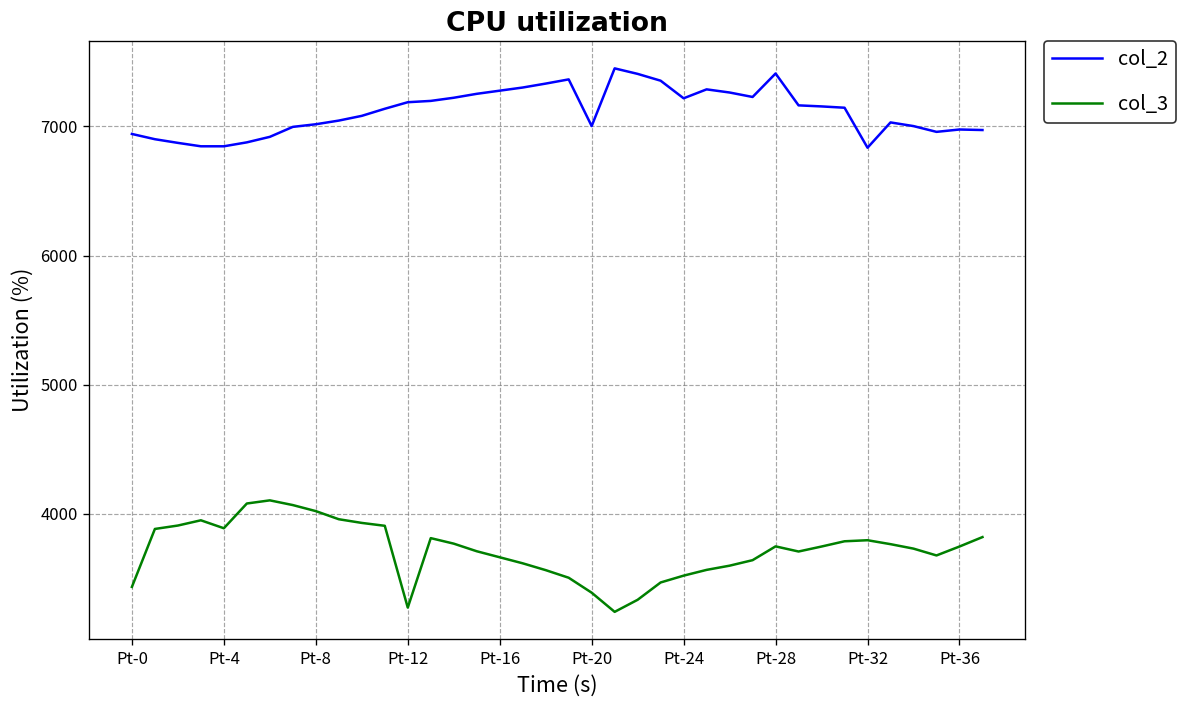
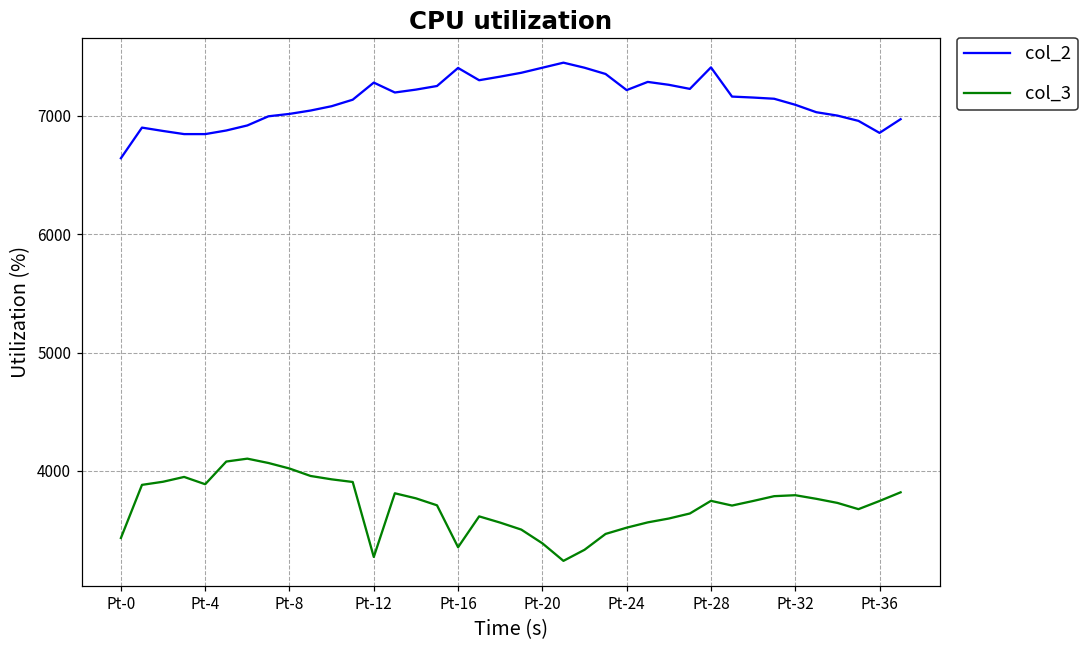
  {
    "col_2": {
-     "Pt-0": 6940,
+     "Pt-0": 6640,
      "Pt-4": 6850,
      "Pt-8": 7020,
-     "Pt-12": 7190,
-     "Pt-16": 7280,
-     "Pt-20": 7000,
+     "Pt-12": 7280,
+     "Pt-16": 7410,
+     "Pt-20": 7410,
      "Pt-24": 7220,
      "Pt-28": 7410,
-     "Pt-32": 6840,
-     "Pt-36": 6980
+     "Pt-32": 7090,
+     "Pt-36": 6860
    },
    "col_3": {
      "Pt-0": 3430,
      "Pt-4": 3890,
      "Pt-8": 4020,
      "Pt-12": 3270,
-     "Pt-16": 3660,
+     "Pt-16": 3360,
      "Pt-20": 3390,
      "Pt-24": 3520,
      "Pt-28": 3750,
      "Pt-32": 3800,
      "Pt-36": 3750
    }
  }
